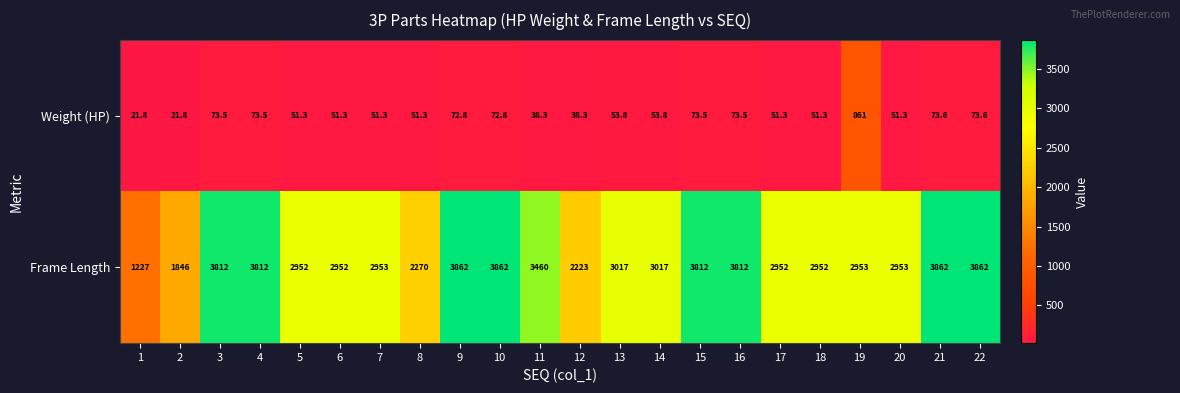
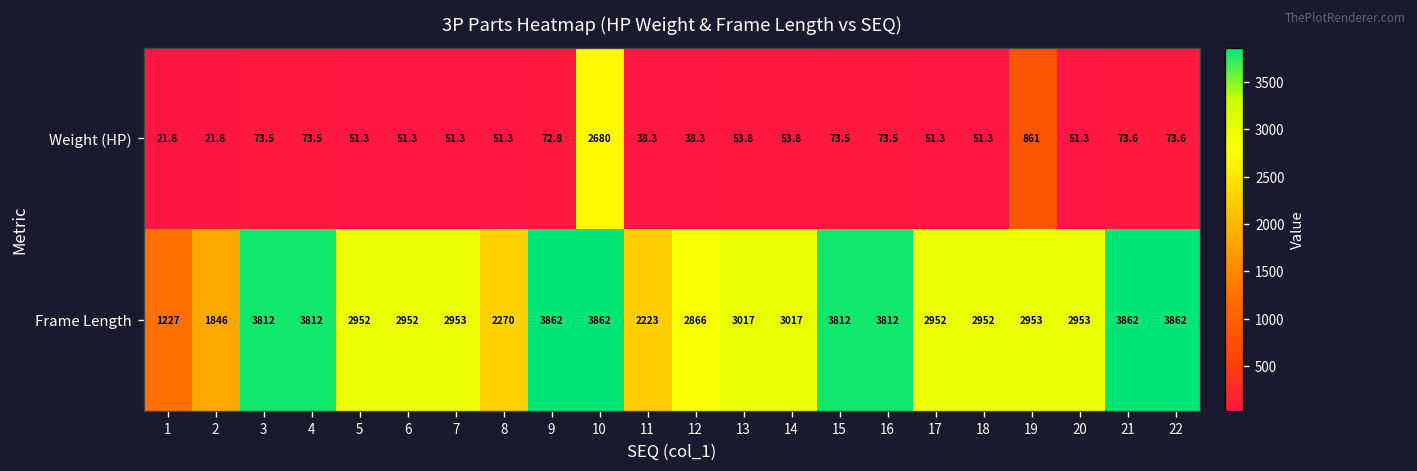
  {
    "Weight (HP)": {
      "1": 21.8,
      "2": 21.8,
      "3": 73.5,
      "4": 73.5,
      "5": 51.3,
      "6": 51.3,
      "7": 51.3,
      "8": 51.3,
      "9": 72.8,
-     "10": 72.8,
+     "10": 2680,
      "11": 38.3,
      "12": 38.3,
      "13": 53.8,
      "14": 53.8,
      "15": 73.5,
      "16": 73.5,
      "17": 51.3,
      "18": 51.3,
      "19": 861,
      "20": 51.3,
      "21": 73.6,
      "22": 73.6
    },
    "Frame Length": {
      "1": 1227,
      "2": 1846,
      "3": 3812,
      "4": 3812,
      "5": 2952,
      "6": 2952,
      "7": 2953,
      "8": 2270,
      "9": 3862,
      "10": 3862,
-     "11": 3460,
-     "12": 2223,
+     "11": 2223,
+     "12": 2866,
      "13": 3017,
      "14": 3017,
      "15": 3812,
      "16": 3812,
      "17": 2952,
      "18": 2952,
      "19": 2953,
      "20": 2953,
      "21": 3862,
      "22": 3862
    }
  }
